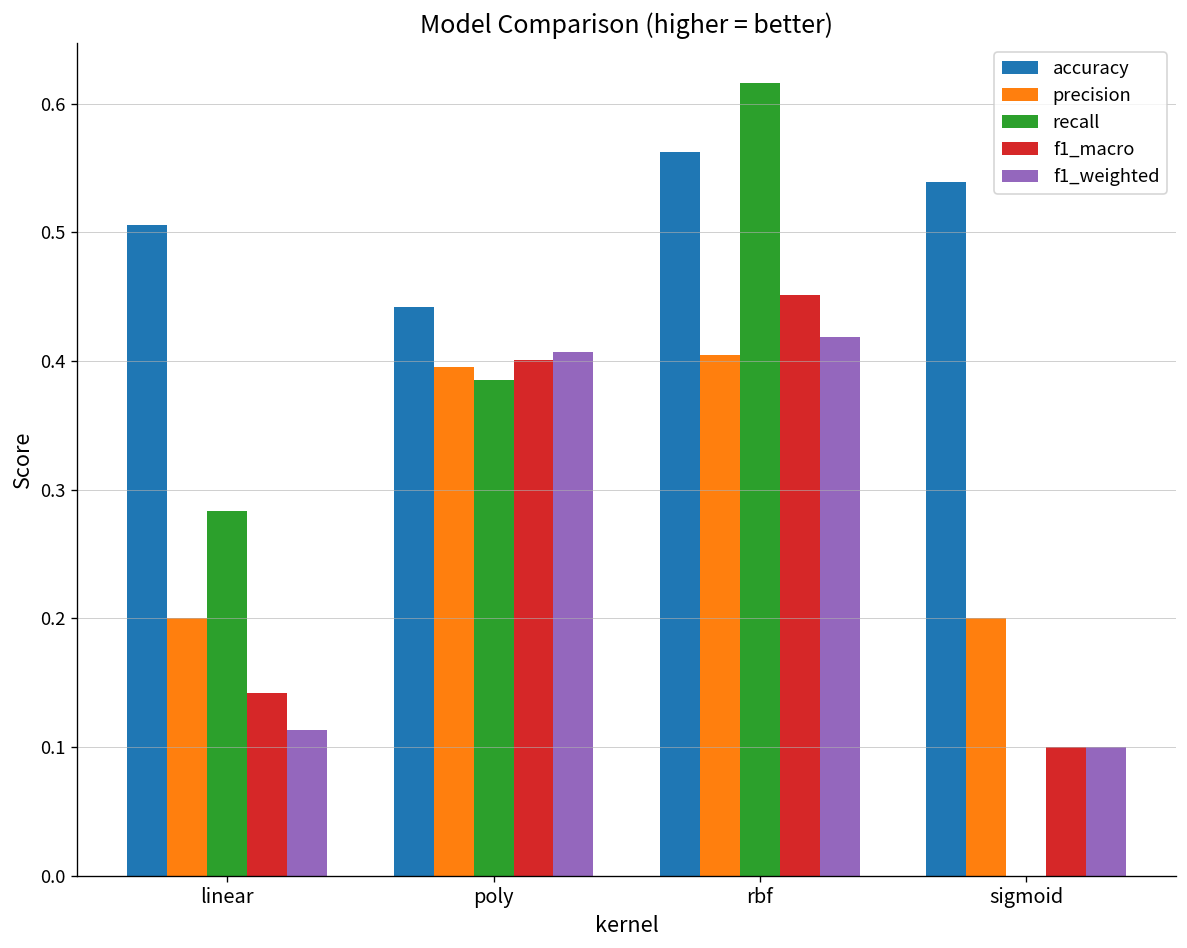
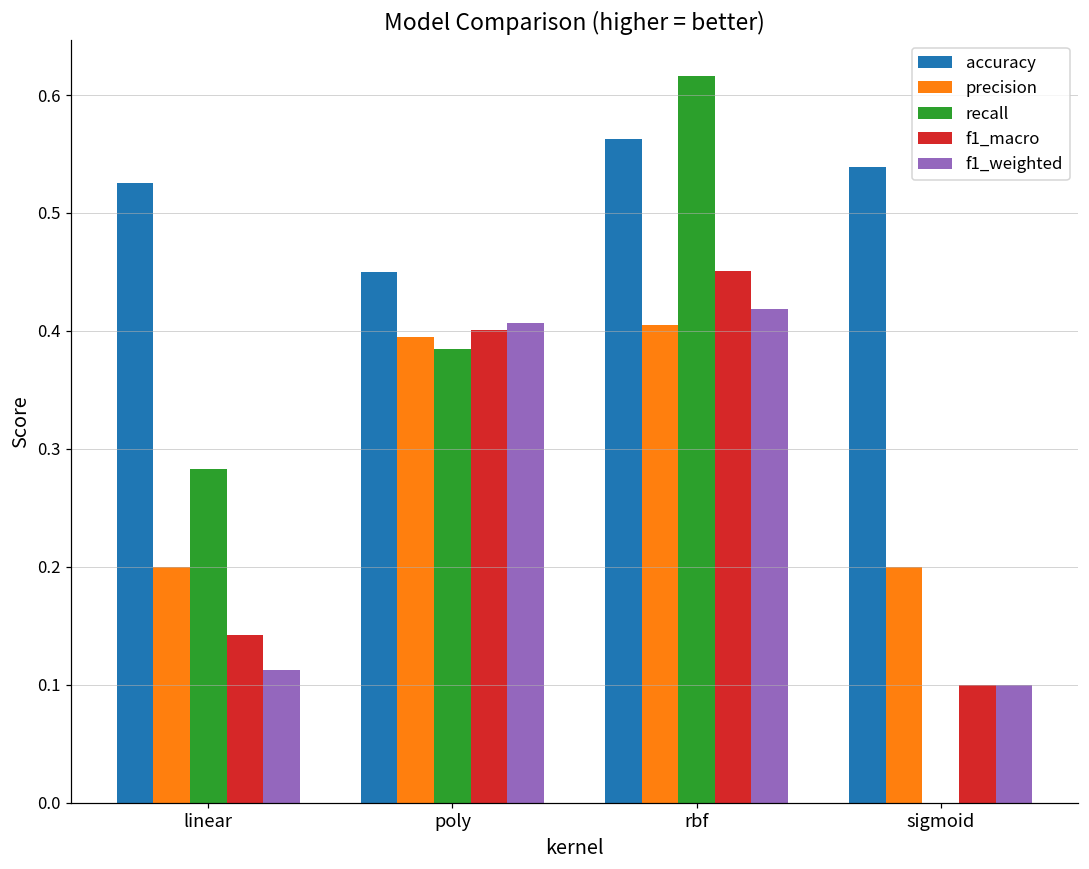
  {
    "accuracy": {
-     "linear": 0.506,
-     "poly": 0.442,
+     "linear": 0.526,
+     "poly": 0.450,
      "rbf": 0.563,
      "sigmoid": 0.539
    },
    "precision": {
      "linear": 0.200,
      "poly": 0.395,
      "rbf": 0.405,
      "sigmoid": 0.200
    },
    "recall": {
      "linear": 0.283,
      "poly": 0.385,
      "rbf": 0.616,
      "sigmoid": 0.000
    },
    "f1_macro": {
      "linear": 0.142,
      "poly": 0.401,
      "rbf": 0.451,
      "sigmoid": 0.100
    },
    "f1_weighted": {
      "linear": 0.113,
      "poly": 0.407,
      "rbf": 0.418,
      "sigmoid": 0.100
    }
  }
